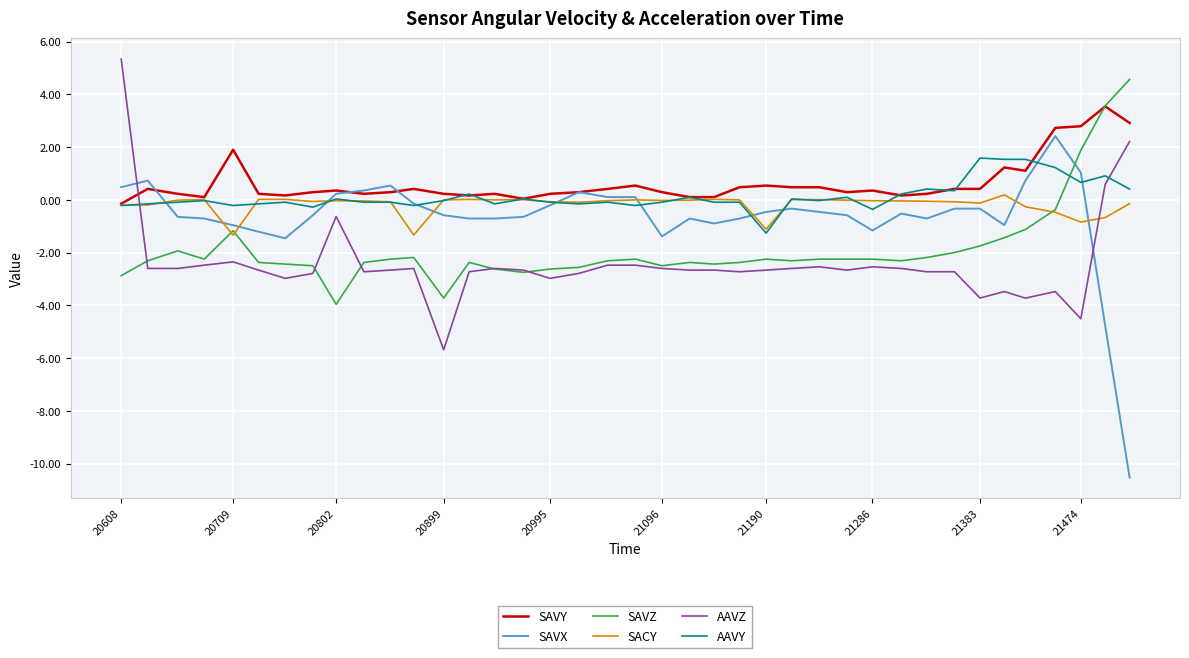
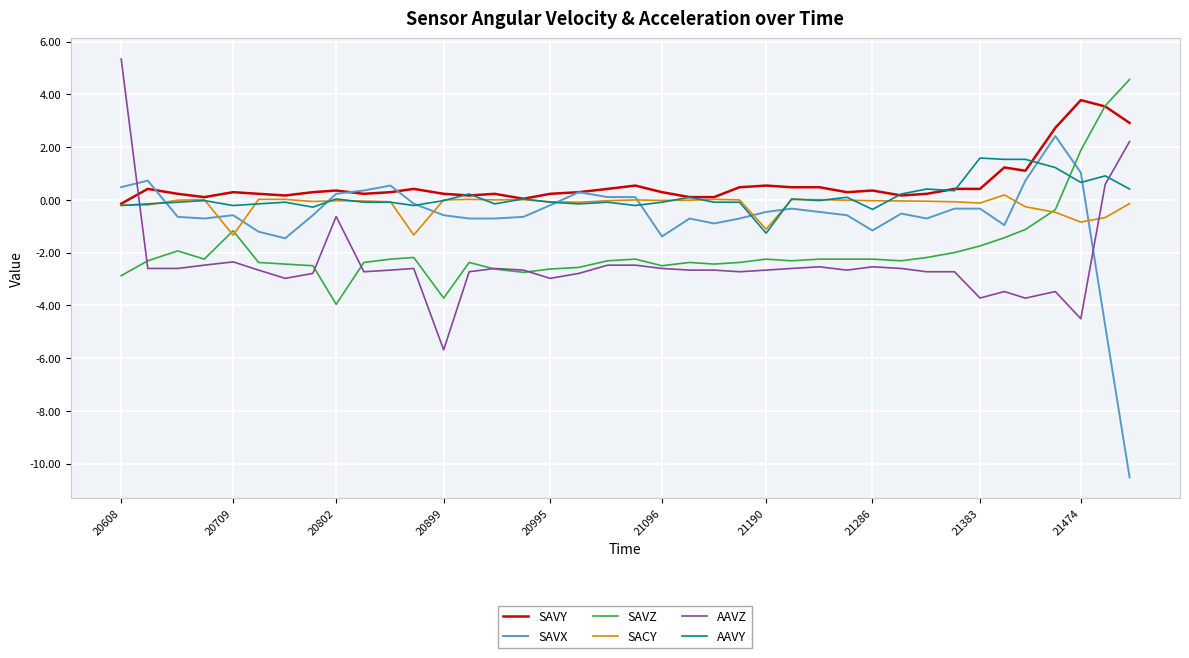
  {
    "SAVY": {
-     "20709": 1.9,
+     "20709": 0.3,
      "20802": 0.4,
      "20899": 0.2,
      "20995": 0.2,
      "21096": 0.3,
      "21190": 0.5,
      "21286": 0.4,
      "21383": 0.4,
-     "21474": 2.8
+     "21474": 3.8
    },
    "SAVX": {
      "20608": 0.5,
-     "20709": -1.0,
+     "20709": -0.6,
      "20802": 0.2,
      "20899": -0.6,
      "20995": -0.2,
      "21096": -1.4,
      "21190": -0.5,
      "21286": -1.2,
      "21383": -0.3,
      "21474": 1.0
    },
    "SAVZ": {
      "20608": -2.9,
      "20709": -1.2,
      "20802": -4.0,
      "20899": -3.7,
      "20995": -2.6,
      "21096": -2.5,
      "21190": -2.2,
      "21286": -2.2,
      "21383": -1.7,
      "21474": 1.9
    },
    "SACY": {
      "20709": -1.3,
      "21190": -1.1,
      "21286": 0.0,
      "21383": -0.1,
      "21474": -0.8
    },
    "AAVZ": {
      "20608": 5.3,
      "20709": -2.4,
      "20802": -0.6,
      "20899": -5.7,
      "20995": -3.0,
      "21096": -2.6,
      "21190": -2.7,
      "21286": -2.5,
      "21383": -3.7,
      "21474": -4.5
    },
    "AAVY": {
      "20709": -0.2,
      "21190": -1.3,
      "21286": -0.4,
      "21383": 1.6,
      "21474": 0.7
    }
  }
